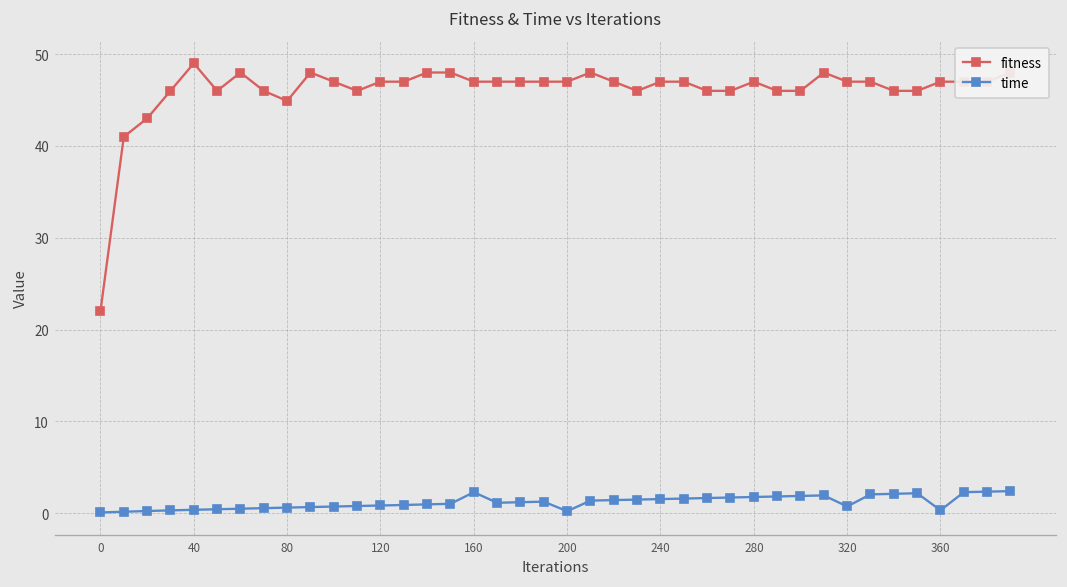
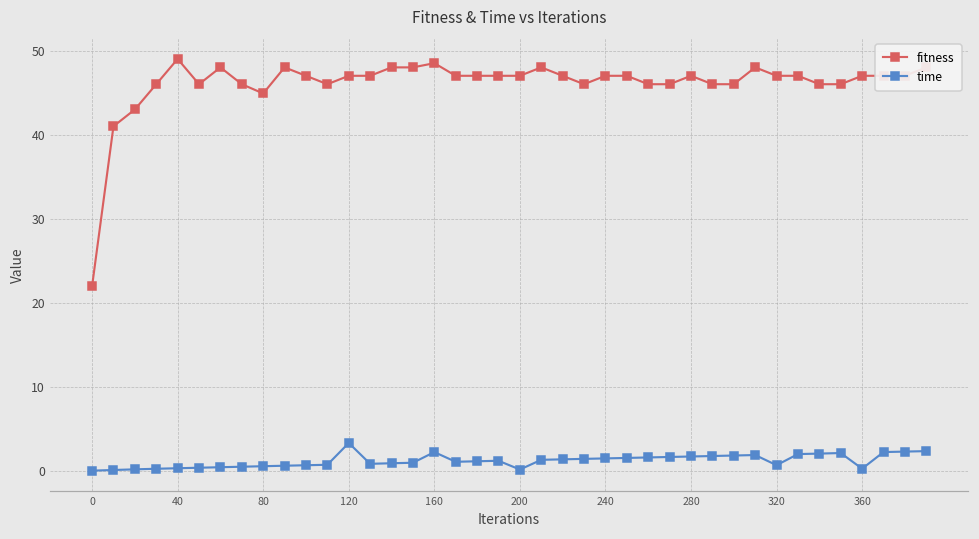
  {
    "fitness": {
      "0": 22,
      "40": 49,
      "80": 45,
      "120": 47,
-     "160": 47,
+     "160": 49,
      "200": 47,
      "240": 47,
      "280": 47,
      "320": 47,
      "360": 47
    },
    "time": {
      "0": 0,
      "40": 0,
      "80": 1,
-     "120": 1,
+     "120": 3,
      "160": 2,
      "200": 0,
      "240": 2,
      "280": 2,
      "320": 1,
      "360": 0
    }
  }
